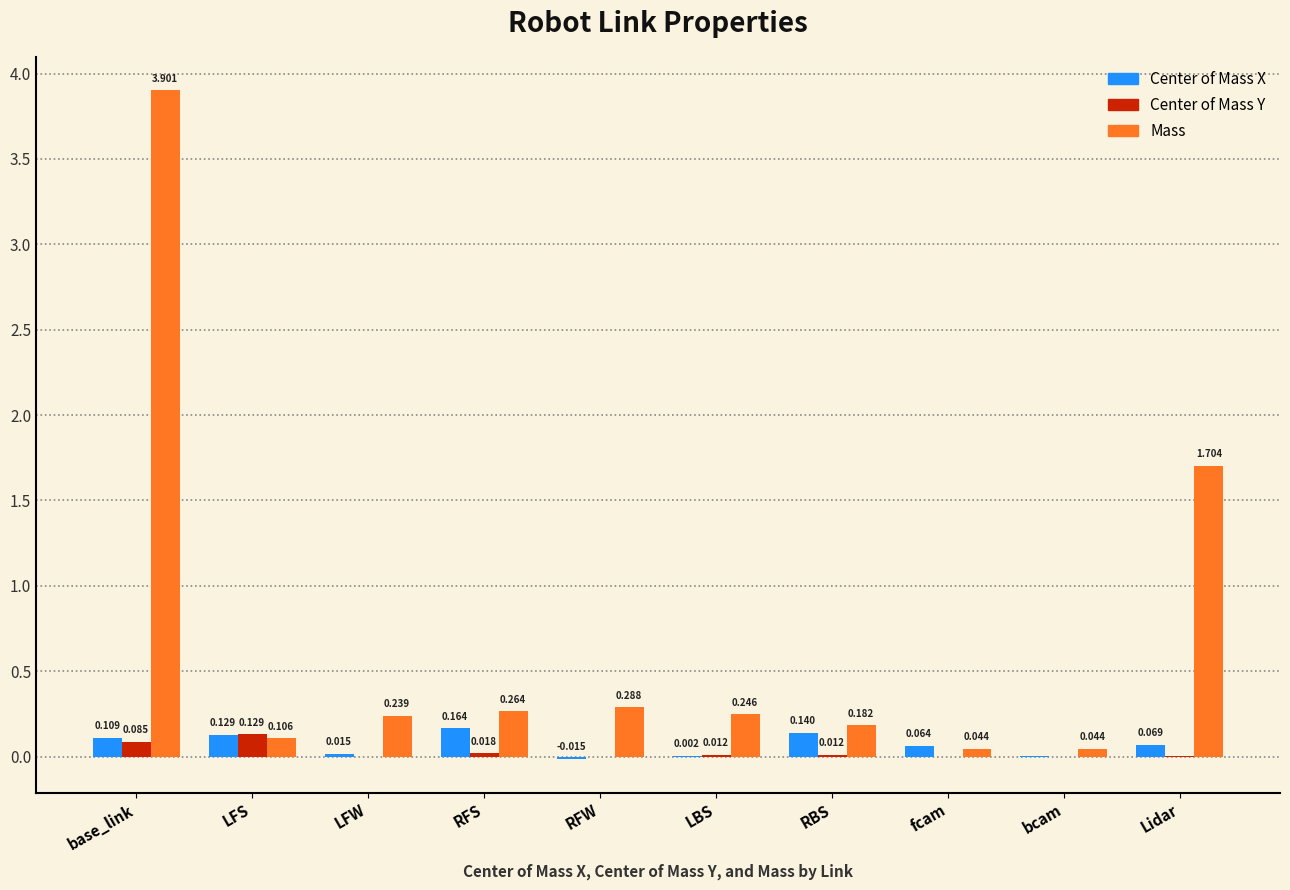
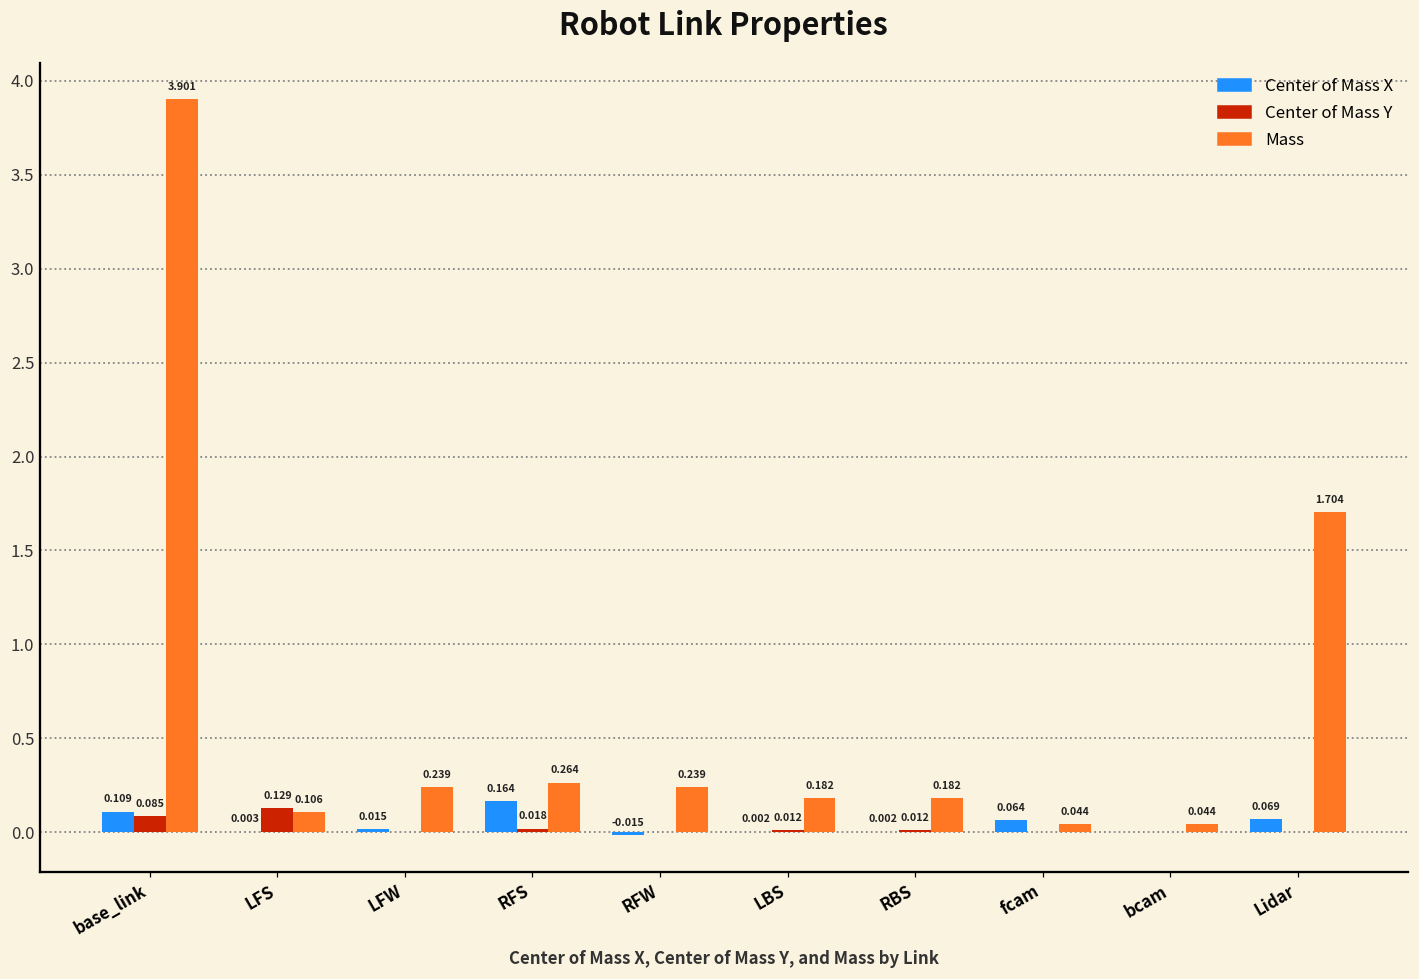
  {
    "Center of Mass X": {
      "base_link": 0.109,
-     "LFS": 0.129,
+     "LFS": 0.003,
      "LFW": 0.015,
      "RFS": 0.164,
      "RFW": -0.015,
      "LBS": 0.002,
-     "RBS": 0.140,
+     "RBS": 0.002,
      "fcam": 0.064,
      "Lidar": 0.069
    },
    "Center of Mass Y": {
      "base_link": 0.085,
      "LFS": 0.129,
      "RFS": 0.018,
      "LBS": 0.012,
      "RBS": 0.012
    },
    "Mass": {
      "base_link": 3.901,
      "LFS": 0.106,
      "LFW": 0.239,
      "RFS": 0.264,
-     "RFW": 0.288,
-     "LBS": 0.246,
+     "RFW": 0.239,
+     "LBS": 0.182,
      "RBS": 0.182,
      "fcam": 0.044,
      "bcam": 0.044,
      "Lidar": 1.704
    }
  }
